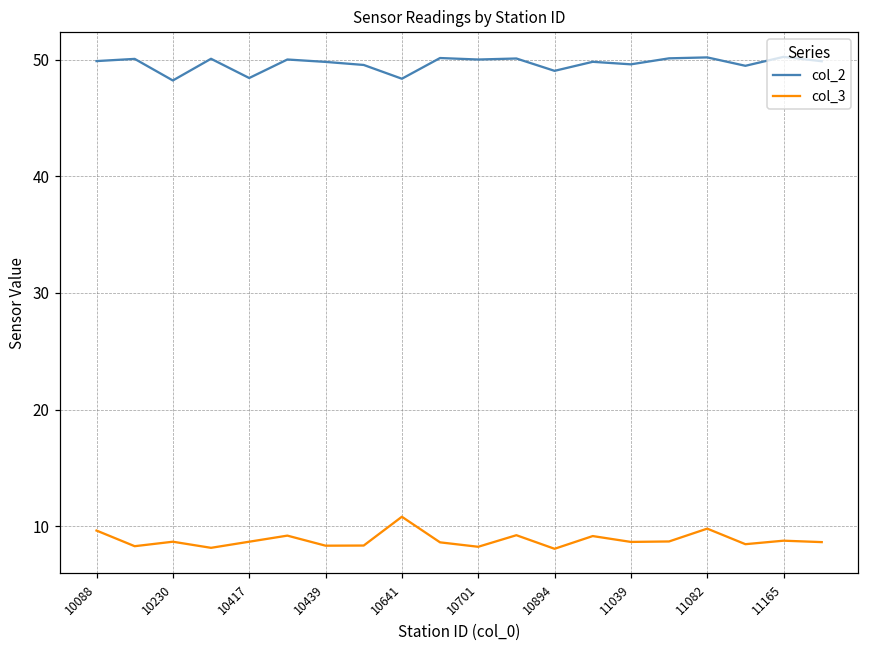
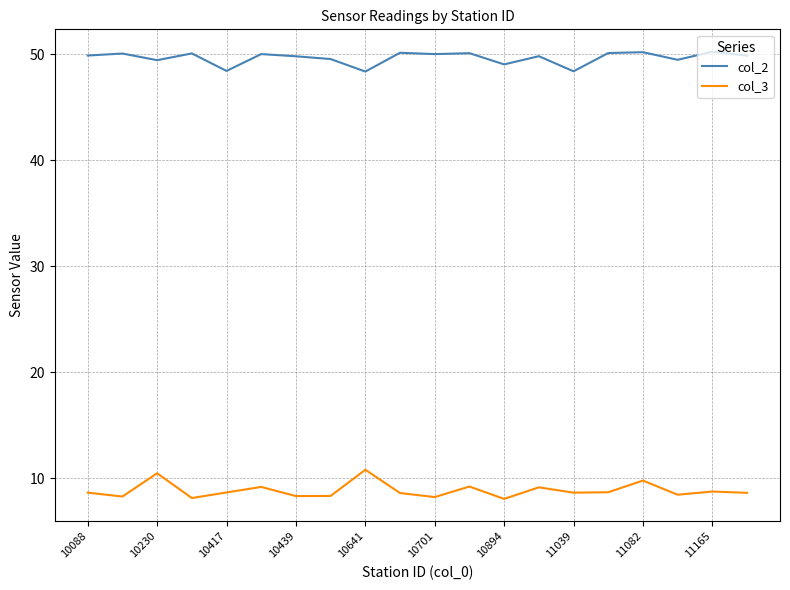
  {
    "col_2": {
      "10088": 49.9,
-     "10230": 48.2,
+     "10230": 49.4,
      "10417": 48.4,
      "10439": 49.8,
      "10641": 48.4,
      "10701": 50.0,
      "10894": 49.0,
-     "11039": 49.6,
+     "11039": 48.4,
      "11082": 50.2
    },
    "col_3": {
-     "10088": 9.6,
-     "10230": 8.7,
+     "10088": 8.7,
+     "10230": 10.5,
      "10417": 8.7,
      "10439": 8.3,
      "10641": 10.8,
      "10701": 8.2,
      "10894": 8.1,
      "11039": 8.7,
      "11082": 9.8,
      "11165": 8.8
    }
  }
